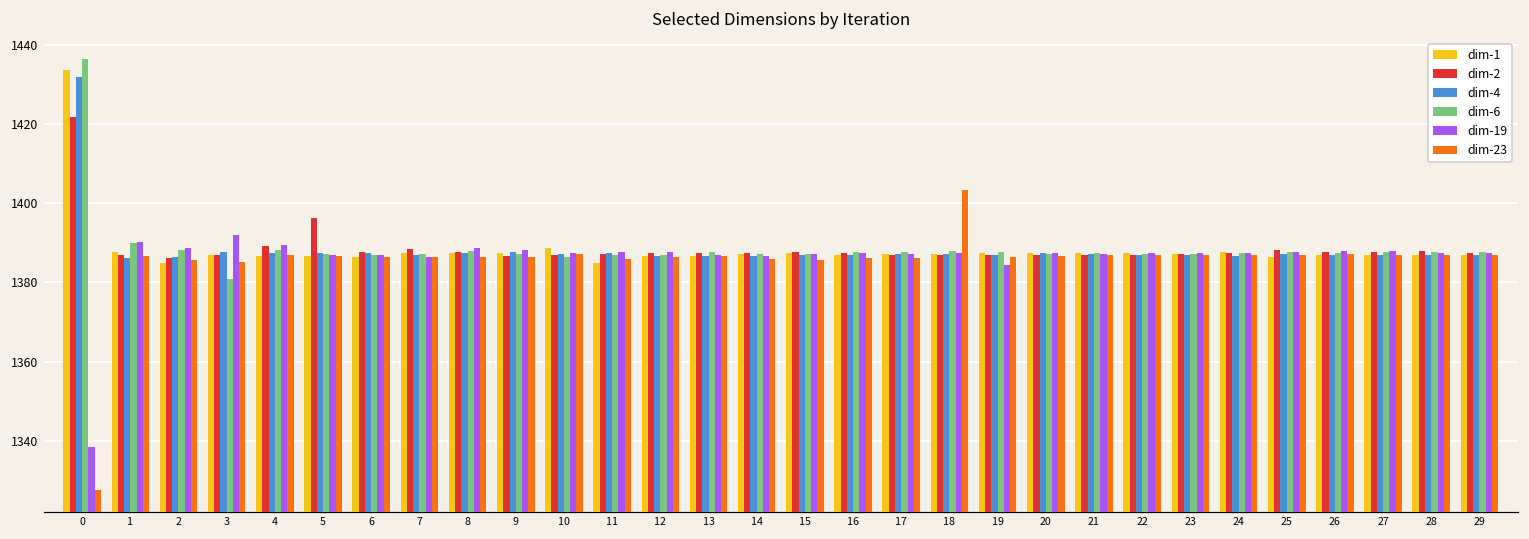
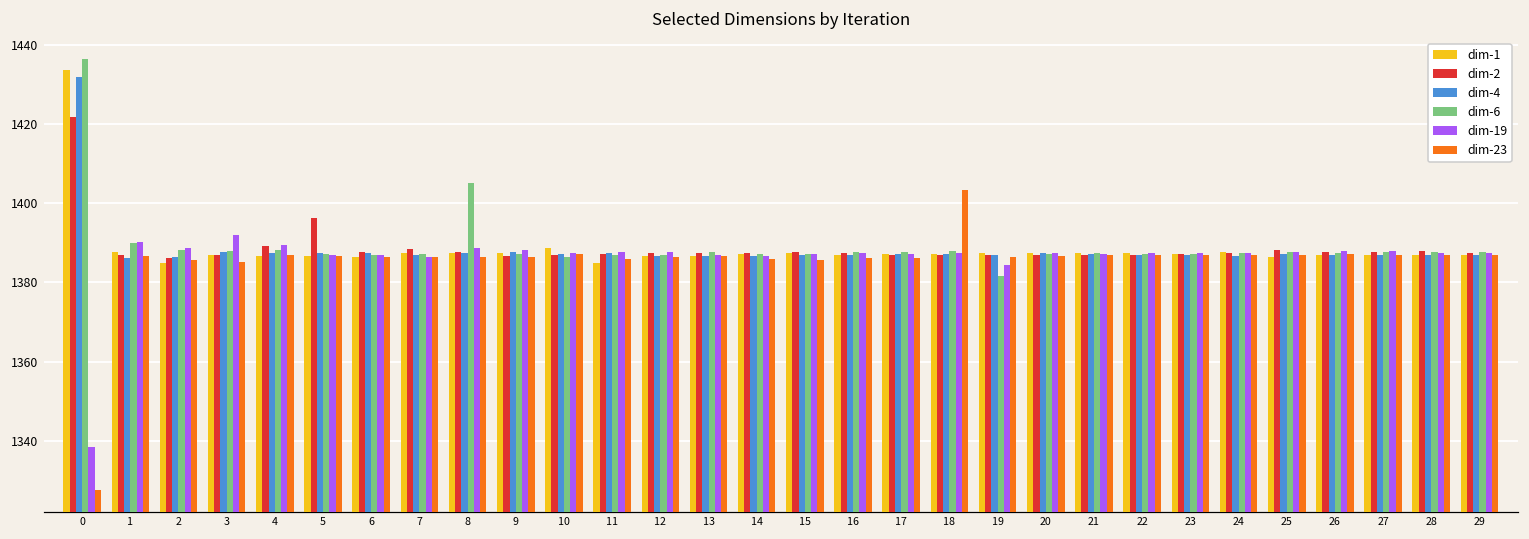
  {
    "dim-1": {
      "0": 1434,
      "1": 1388,
      "2": 1385,
      "3": 1387,
      "4": 1387,
      "5": 1387,
      "6": 1386,
      "7": 1387,
      "8": 1387,
      "9": 1387,
      "10": 1389,
      "11": 1385,
      "12": 1387,
      "13": 1387,
      "14": 1387,
      "15": 1387,
      "16": 1387,
      "17": 1387,
      "18": 1387,
      "19": 1387,
      "20": 1387,
      "21": 1387,
      "22": 1387,
      "23": 1387,
      "24": 1388,
      "25": 1386,
      "26": 1387,
      "27": 1387,
      "28": 1387,
      "29": 1387
    },
    "dim-2": {
      "0": 1422,
      "1": 1387,
      "2": 1386,
      "3": 1387,
      "4": 1389,
      "5": 1396,
      "6": 1388,
      "7": 1388,
      "8": 1388,
      "9": 1387,
      "10": 1387,
      "11": 1387,
      "12": 1388,
      "13": 1387,
      "14": 1387,
      "15": 1388,
      "16": 1387,
      "17": 1387,
      "18": 1387,
      "19": 1387,
      "20": 1387,
      "21": 1387,
      "22": 1387,
      "23": 1387,
      "24": 1387,
      "25": 1388,
      "26": 1388,
      "27": 1388,
      "28": 1388,
      "29": 1387
    },
    "dim-4": {
      "0": 1432,
      "1": 1386,
      "2": 1386,
      "3": 1388,
      "4": 1387,
      "5": 1387,
      "6": 1387,
      "7": 1387,
      "8": 1387,
      "9": 1388,
      "10": 1387,
      "11": 1387,
      "12": 1387,
      "13": 1387,
      "14": 1387,
      "15": 1387,
      "16": 1387,
      "17": 1387,
      "18": 1387,
      "19": 1387,
      "20": 1387,
      "21": 1387,
      "22": 1387,
      "23": 1387,
      "24": 1387,
      "25": 1387,
      "26": 1387,
      "27": 1387,
      "28": 1387,
      "29": 1387
    },
    "dim-6": {
      "0": 1436,
      "1": 1390,
      "2": 1388,
-     "3": 1381,
+     "3": 1388,
      "4": 1388,
      "5": 1387,
      "6": 1387,
      "7": 1387,
-     "8": 1388,
+     "8": 1405,
      "9": 1387,
      "10": 1386,
      "11": 1387,
      "12": 1387,
      "13": 1388,
      "14": 1387,
      "15": 1387,
      "16": 1388,
      "17": 1388,
      "18": 1388,
-     "19": 1388,
+     "19": 1382,
      "20": 1387,
      "21": 1387,
      "22": 1387,
      "23": 1387,
      "24": 1387,
      "25": 1388,
      "26": 1388,
      "27": 1388,
      "28": 1388,
      "29": 1388
    },
    "dim-19": {
      "0": 1338,
      "1": 1390,
      "2": 1389,
      "3": 1392,
      "4": 1390,
      "5": 1387,
      "6": 1387,
      "7": 1387,
      "8": 1389,
      "9": 1388,
      "10": 1387,
      "11": 1388,
      "12": 1388,
      "13": 1387,
      "14": 1387,
      "15": 1387,
      "16": 1387,
      "17": 1387,
      "18": 1387,
      "19": 1384,
      "20": 1388,
      "21": 1387,
      "22": 1388,
      "23": 1387,
      "24": 1387,
      "25": 1388,
      "26": 1388,
      "27": 1388,
      "28": 1388,
      "29": 1387
    },
    "dim-23": {
      "0": 1328,
      "1": 1387,
      "2": 1386,
      "3": 1385,
      "4": 1387,
      "5": 1387,
      "6": 1386,
      "7": 1386,
      "8": 1387,
      "9": 1386,
      "10": 1387,
      "11": 1386,
      "12": 1386,
      "13": 1387,
      "14": 1386,
      "15": 1386,
      "16": 1386,
      "17": 1386,
      "18": 1403,
      "19": 1386,
      "20": 1387,
      "21": 1387,
      "22": 1387,
      "23": 1387,
      "24": 1387,
      "25": 1387,
      "26": 1387,
      "27": 1387,
      "28": 1387,
      "29": 1387
    }
  }
